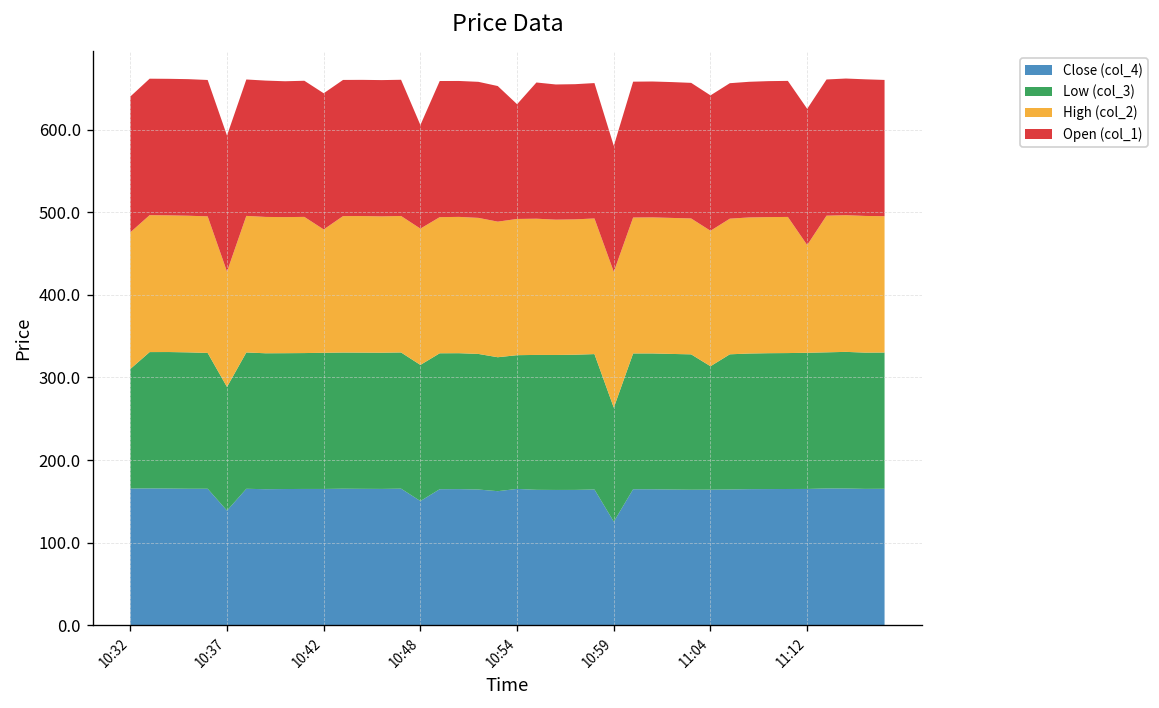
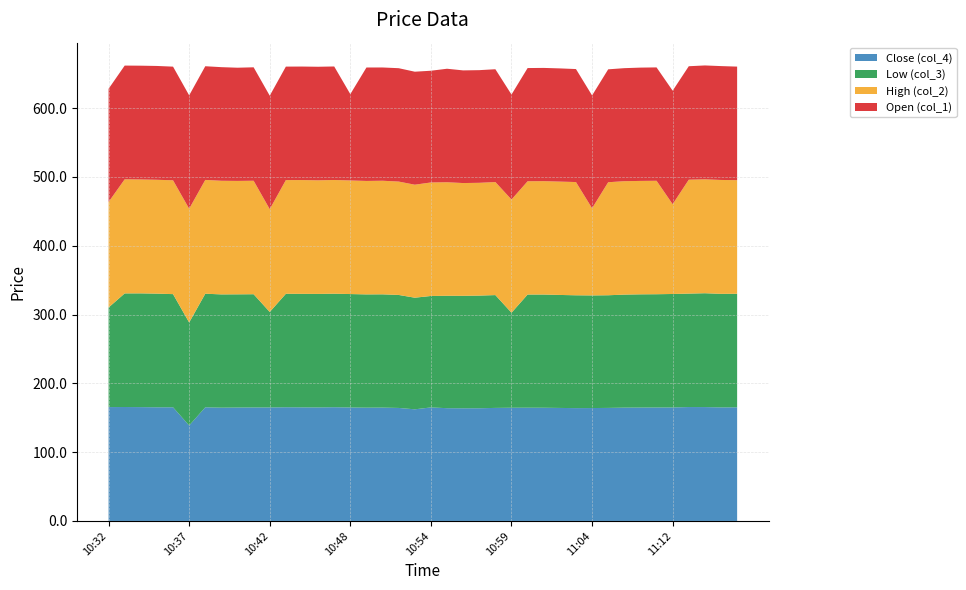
  {
    "Close (col_4)": {
      "10:32": 170,
      "10:37": 140,
      "10:42": 160,
-     "10:48": 150,
+     "10:48": 160,
      "10:54": 170,
-     "10:59": 130,
+     "10:59": 160,
      "11:04": 160,
      "11:12": 160
    },
    "Low (col_3)": {
      "10:32": 140,
      "10:37": 150,
-     "10:42": 160,
+     "10:42": 140,
      "10:48": 160,
      "10:54": 160,
      "10:59": 140,
-     "11:04": 150,
+     "11:04": 160,
      "11:12": 160
    },
    "High (col_2)": {
-     "10:32": 170,
-     "10:37": 140,
+     "10:32": 150,
+     "10:37": 170,
      "10:42": 150,
      "10:48": 170,
      "10:54": 170,
      "10:59": 160,
-     "11:04": 160,
+     "11:04": 130,
      "11:12": 130
    },
    "Open (col_1)": {
      "10:32": 160,
      "10:37": 160,
      "10:42": 160,
      "10:48": 130,
-     "10:54": 140,
+     "10:54": 160,
      "10:59": 150,
      "11:04": 160,
      "11:12": 170
    }
  }
